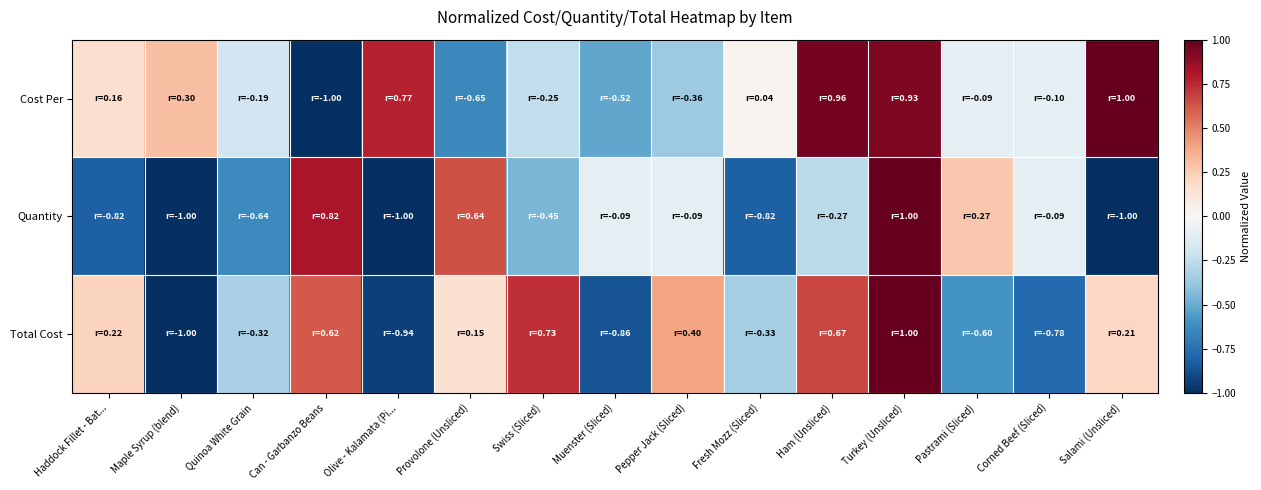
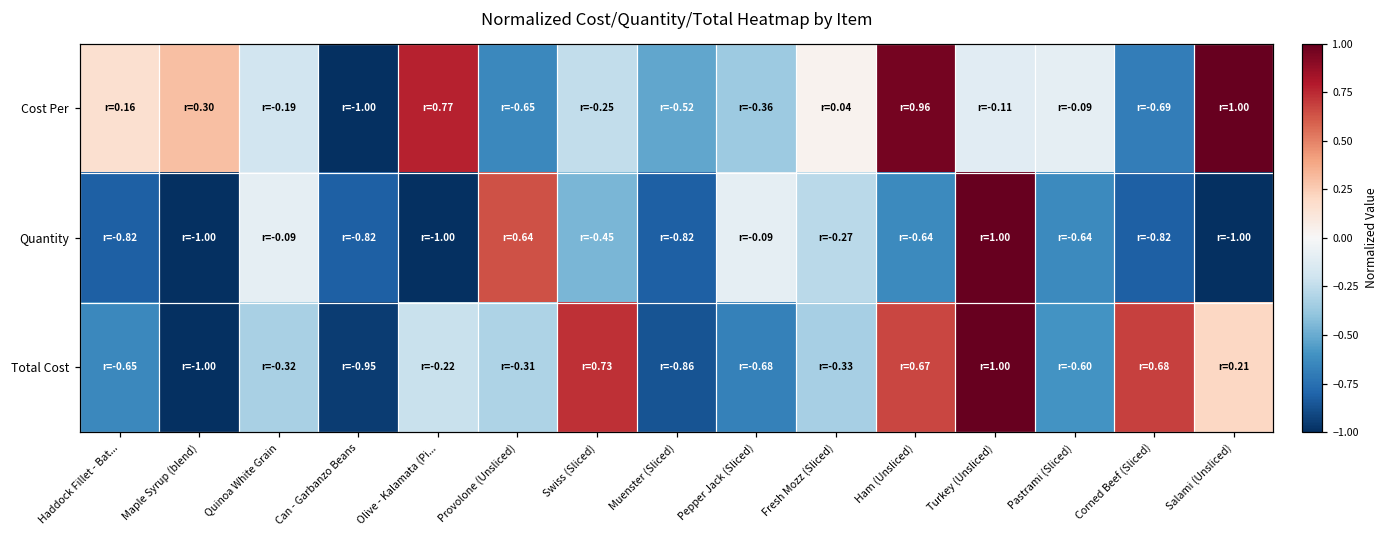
  {
    "Cost Per": {
      "Haddock Fillet - Bat...": 0.16,
      "Maple Syrup (blend)": 0.30,
      "Quinoa White Grain": -0.19,
      "Can - Garbanzo Beans": -1.00,
      "Olive - Kalamata (Pi...": 0.77,
      "Provolone (Unsliced)": -0.65,
      "Swiss (Sliced)": -0.25,
      "Muenster (Sliced)": -0.52,
      "Pepper Jack (Sliced)": -0.36,
      "Fresh Mozz (Sliced)": 0.04,
      "Ham (Unsliced)": 0.96,
-     "Turkey (Unsliced)": 0.93,
+     "Turkey (Unsliced)": -0.11,
      "Pastrami (Sliced)": -0.09,
-     "Corned Beef (Sliced)": -0.10,
+     "Corned Beef (Sliced)": -0.69,
      "Salami (Unsliced)": 1.00
    },
    "Quantity": {
      "Haddock Fillet - Bat...": -0.82,
      "Maple Syrup (blend)": -1.00,
-     "Quinoa White Grain": -0.64,
-     "Can - Garbanzo Beans": 0.82,
+     "Quinoa White Grain": -0.09,
+     "Can - Garbanzo Beans": -0.82,
      "Olive - Kalamata (Pi...": -1.00,
      "Provolone (Unsliced)": 0.64,
      "Swiss (Sliced)": -0.45,
-     "Muenster (Sliced)": -0.09,
+     "Muenster (Sliced)": -0.82,
      "Pepper Jack (Sliced)": -0.09,
-     "Fresh Mozz (Sliced)": -0.82,
-     "Ham (Unsliced)": -0.27,
+     "Fresh Mozz (Sliced)": -0.27,
+     "Ham (Unsliced)": -0.64,
      "Turkey (Unsliced)": 1.00,
-     "Pastrami (Sliced)": 0.27,
-     "Corned Beef (Sliced)": -0.09,
+     "Pastrami (Sliced)": -0.64,
+     "Corned Beef (Sliced)": -0.82,
      "Salami (Unsliced)": -1.00
    },
    "Total Cost": {
-     "Haddock Fillet - Bat...": 0.22,
+     "Haddock Fillet - Bat...": -0.65,
      "Maple Syrup (blend)": -1.00,
      "Quinoa White Grain": -0.32,
-     "Can - Garbanzo Beans": 0.62,
-     "Olive - Kalamata (Pi...": -0.94,
-     "Provolone (Unsliced)": 0.15,
+     "Can - Garbanzo Beans": -0.95,
+     "Olive - Kalamata (Pi...": -0.22,
+     "Provolone (Unsliced)": -0.31,
      "Swiss (Sliced)": 0.73,
      "Muenster (Sliced)": -0.86,
-     "Pepper Jack (Sliced)": 0.40,
+     "Pepper Jack (Sliced)": -0.68,
      "Fresh Mozz (Sliced)": -0.33,
      "Ham (Unsliced)": 0.67,
      "Turkey (Unsliced)": 1.00,
      "Pastrami (Sliced)": -0.60,
-     "Corned Beef (Sliced)": -0.78,
+     "Corned Beef (Sliced)": 0.68,
      "Salami (Unsliced)": 0.21
    }
  }
